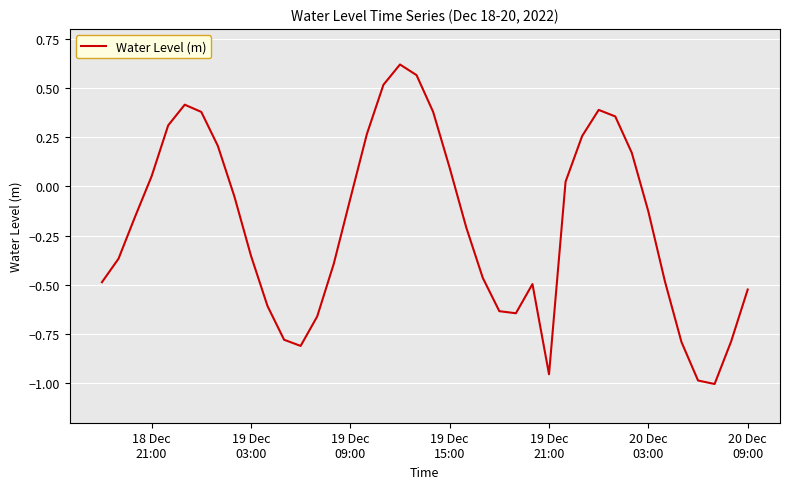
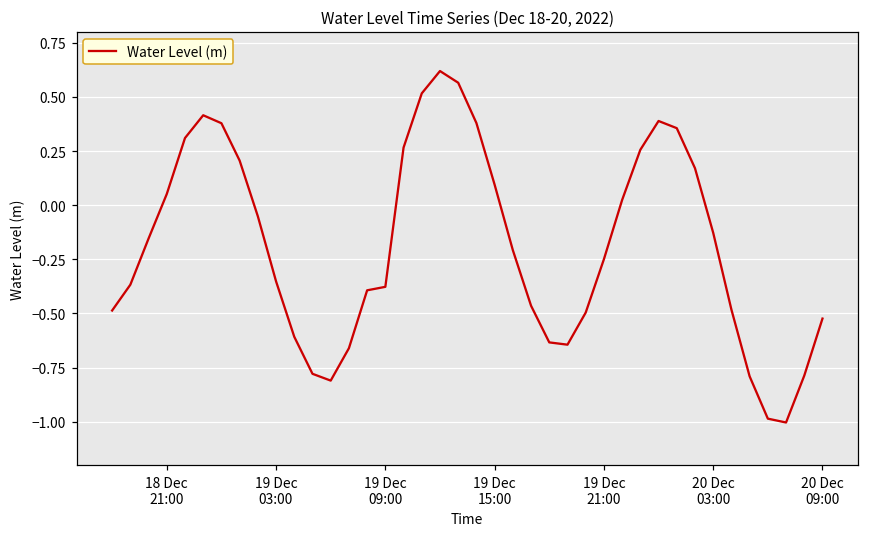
  {
    "18 Dec 21:00": 0.05,
    "19 Dec 03:00": -0.35,
-   "19 Dec 09:00": -0.06,
+   "19 Dec 09:00": -0.38,
    "19 Dec 15:00": 0.09,
-   "19 Dec 21:00": -0.95,
+   "19 Dec 21:00": -0.25,
    "20 Dec 03:00": -0.13,
    "20 Dec 09:00": -0.52
  }
